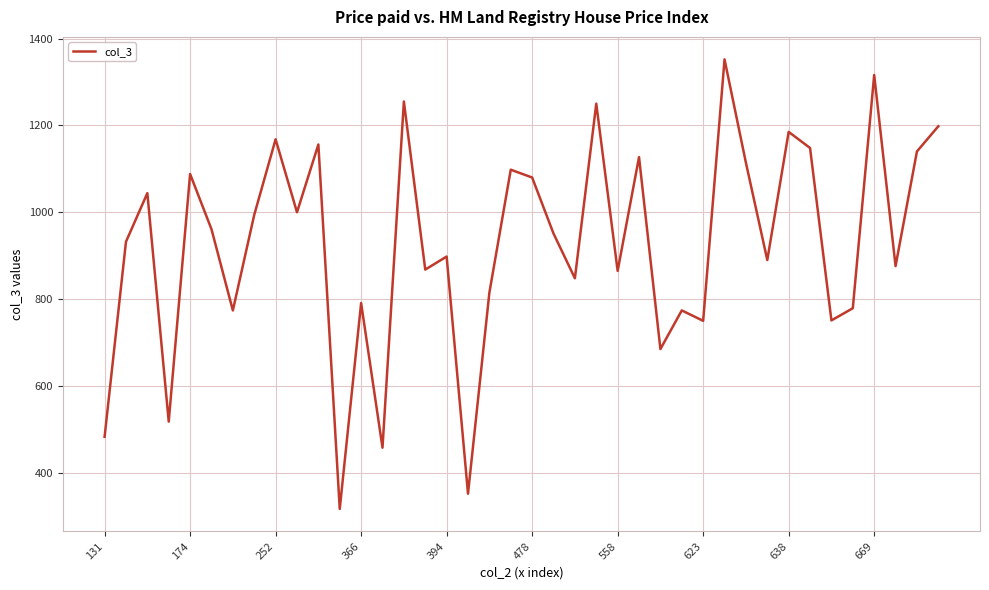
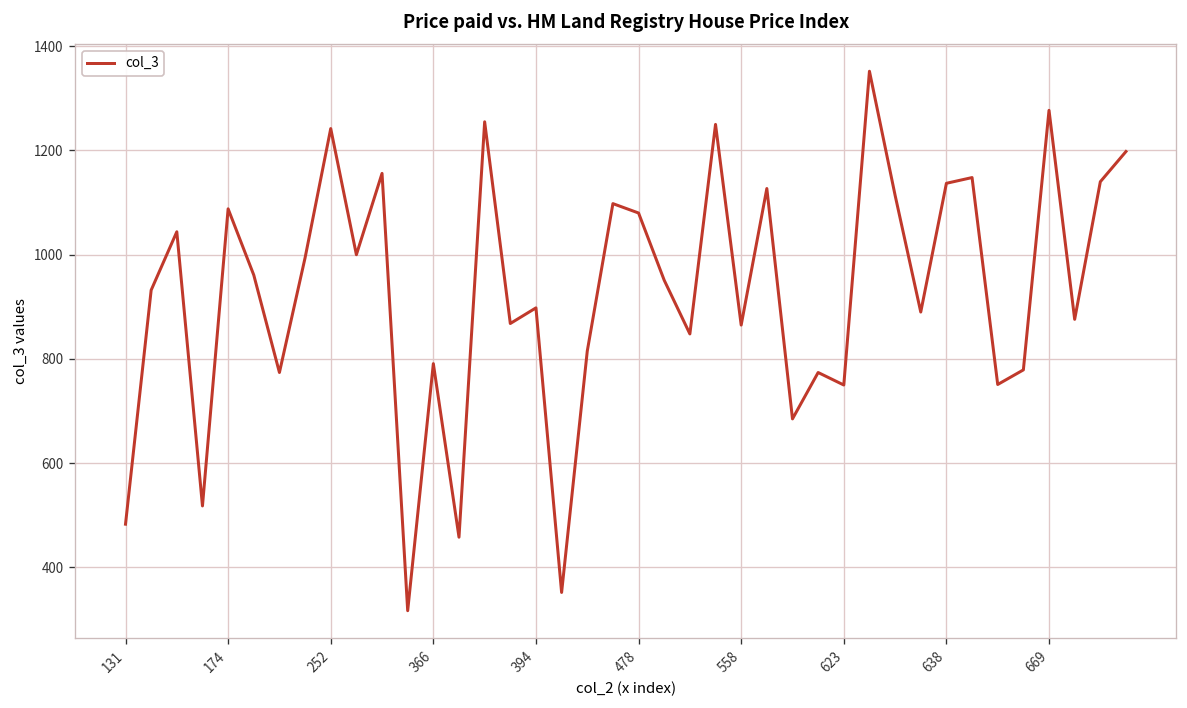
  {
    "131": 480,
    "174": 1090,
-   "252": 1170,
+   "252": 1240,
    "366": 790,
    "394": 900,
    "478": 1080,
    "558": 870,
    "623": 750,
-   "638": 1190,
-   "669": 1320
+   "638": 1140,
+   "669": 1280
  }
